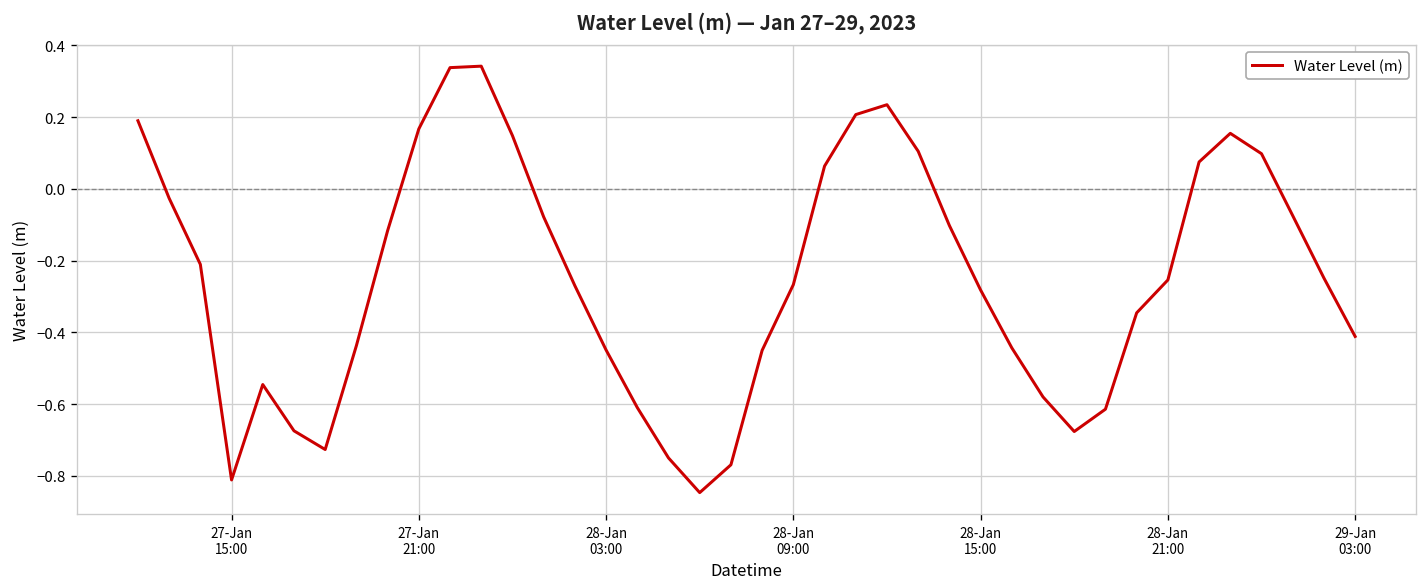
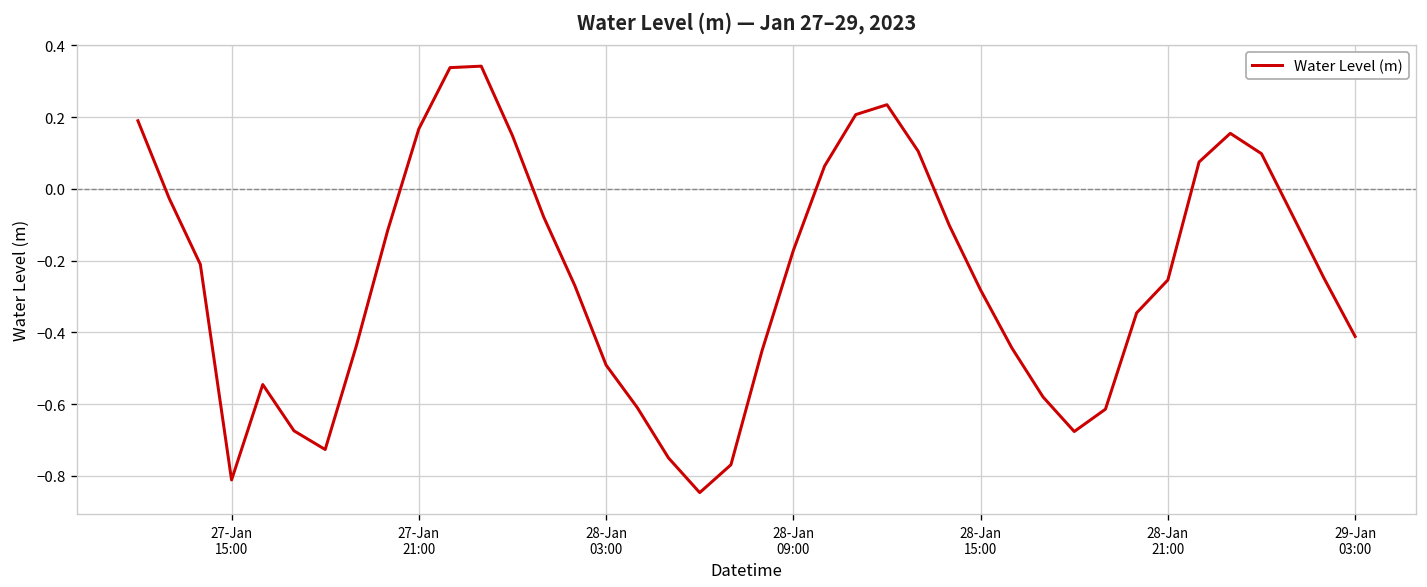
  {
    "27-Jan 15:00": -0.81,
    "27-Jan 21:00": 0.17,
-   "28-Jan 03:00": -0.45,
-   "28-Jan 09:00": -0.27,
+   "28-Jan 03:00": -0.49,
+   "28-Jan 09:00": -0.17,
    "28-Jan 15:00": -0.28,
    "28-Jan 21:00": -0.25,
    "29-Jan 03:00": -0.41
  }
